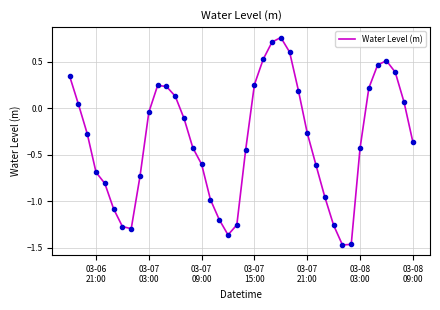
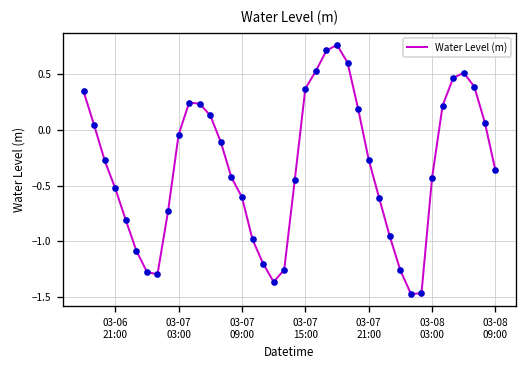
  {
-   "03-06 21:00": -0.7,
+   "03-06 21:00": -0.5,
    "03-07 03:00": 0.0,
    "03-07 09:00": -0.6,
-   "03-07 15:00": 0.3,
+   "03-07 15:00": 0.4,
    "03-07 21:00": -0.3,
    "03-08 03:00": -0.4,
    "03-08 09:00": -0.4
  }
